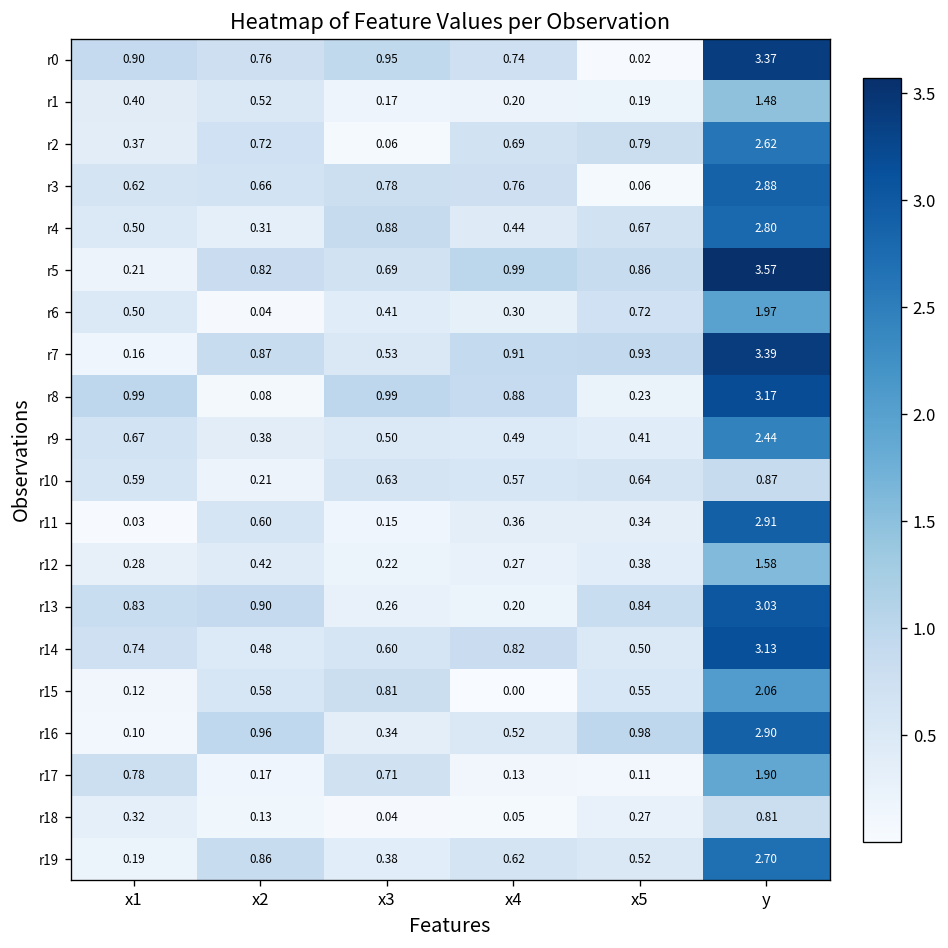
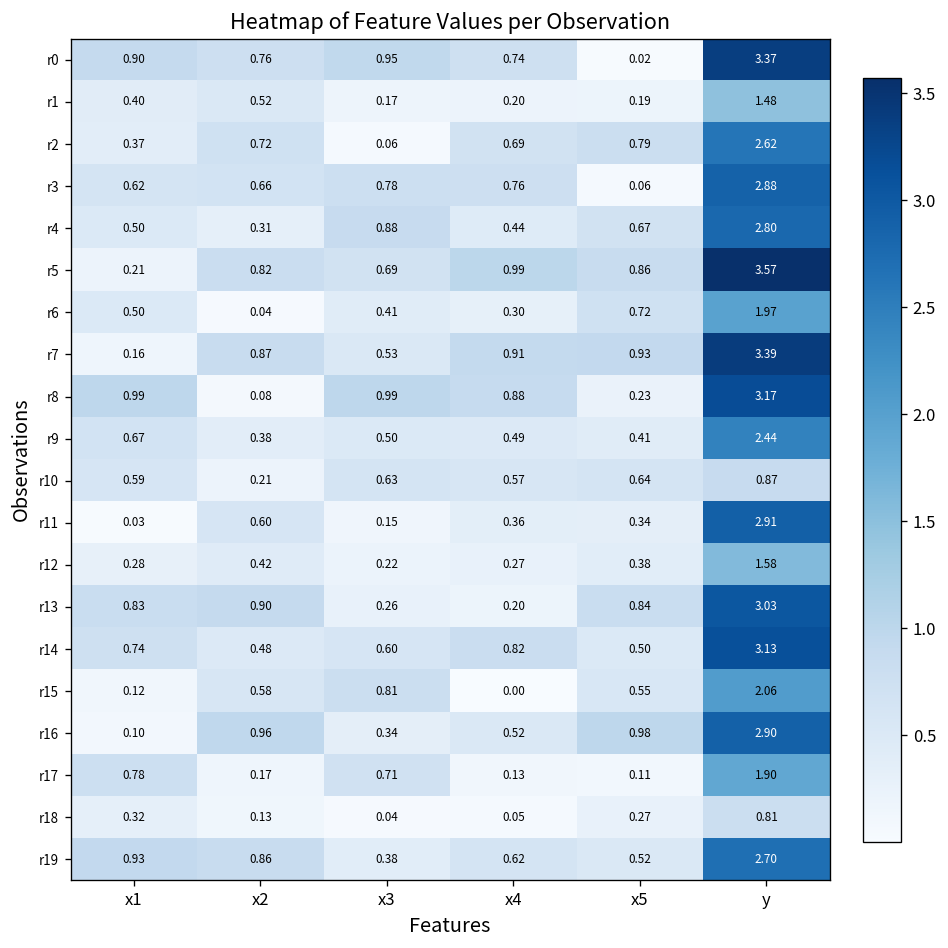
  {
    "r0": {
      "x1": 0.90,
      "x2": 0.76,
      "x3": 0.95,
      "x4": 0.74,
      "x5": 0.02,
      "y": 3.37
    },
    "r1": {
      "x1": 0.40,
      "x2": 0.52,
      "x3": 0.17,
      "x4": 0.20,
      "x5": 0.19,
      "y": 1.48
    },
    "r2": {
      "x1": 0.37,
      "x2": 0.72,
      "x3": 0.06,
      "x4": 0.69,
      "x5": 0.79,
      "y": 2.62
    },
    "r3": {
      "x1": 0.62,
      "x2": 0.66,
      "x3": 0.78,
      "x4": 0.76,
      "x5": 0.06,
      "y": 2.88
    },
    "r4": {
      "x1": 0.50,
      "x2": 0.31,
      "x3": 0.88,
      "x4": 0.44,
      "x5": 0.67,
      "y": 2.80
    },
    "r5": {
      "x1": 0.21,
      "x2": 0.82,
      "x3": 0.69,
      "x4": 0.99,
      "x5": 0.86,
      "y": 3.57
    },
    "r6": {
      "x1": 0.50,
      "x2": 0.04,
      "x3": 0.41,
      "x4": 0.30,
      "x5": 0.72,
      "y": 1.97
    },
    "r7": {
      "x1": 0.16,
      "x2": 0.87,
      "x3": 0.53,
      "x4": 0.91,
      "x5": 0.93,
      "y": 3.39
    },
    "r8": {
      "x1": 0.99,
      "x2": 0.08,
      "x3": 0.99,
      "x4": 0.88,
      "x5": 0.23,
      "y": 3.17
    },
    "r9": {
      "x1": 0.67,
      "x2": 0.38,
      "x3": 0.50,
      "x4": 0.49,
      "x5": 0.41,
      "y": 2.44
    },
    "r10": {
      "x1": 0.59,
      "x2": 0.21,
      "x3": 0.63,
      "x4": 0.57,
      "x5": 0.64,
      "y": 0.87
    },
    "r11": {
      "x1": 0.03,
      "x2": 0.60,
      "x3": 0.15,
      "x4": 0.36,
      "x5": 0.34,
      "y": 2.91
    },
    "r12": {
      "x1": 0.28,
      "x2": 0.42,
      "x3": 0.22,
      "x4": 0.27,
      "x5": 0.38,
      "y": 1.58
    },
    "r13": {
      "x1": 0.83,
      "x2": 0.90,
      "x3": 0.26,
      "x4": 0.20,
      "x5": 0.84,
      "y": 3.03
    },
    "r14": {
      "x1": 0.74,
      "x2": 0.48,
      "x3": 0.60,
      "x4": 0.82,
      "x5": 0.50,
      "y": 3.13
    },
    "r15": {
      "x1": 0.12,
      "x2": 0.58,
      "x3": 0.81,
      "x4": 0.00,
      "x5": 0.55,
      "y": 2.06
    },
    "r16": {
      "x1": 0.10,
      "x2": 0.96,
      "x3": 0.34,
      "x4": 0.52,
      "x5": 0.98,
      "y": 2.90
    },
    "r17": {
      "x1": 0.78,
      "x2": 0.17,
      "x3": 0.71,
      "x4": 0.13,
      "x5": 0.11,
      "y": 1.90
    },
    "r18": {
      "x1": 0.32,
      "x2": 0.13,
      "x3": 0.04,
      "x4": 0.05,
      "x5": 0.27,
      "y": 0.81
    },
    "r19": {
-     "x1": 0.19,
+     "x1": 0.93,
      "x2": 0.86,
      "x3": 0.38,
      "x4": 0.62,
      "x5": 0.52,
      "y": 2.70
    }
  }
